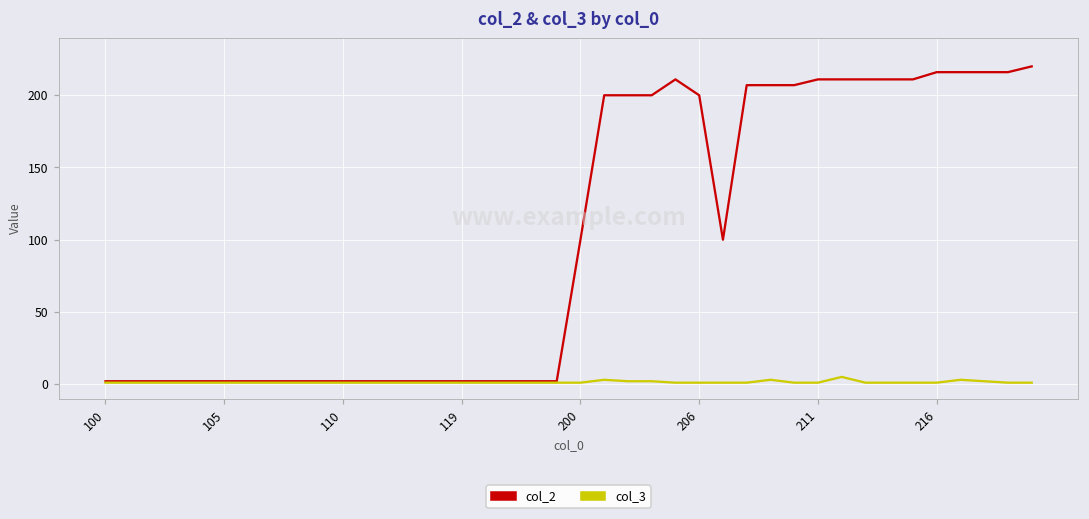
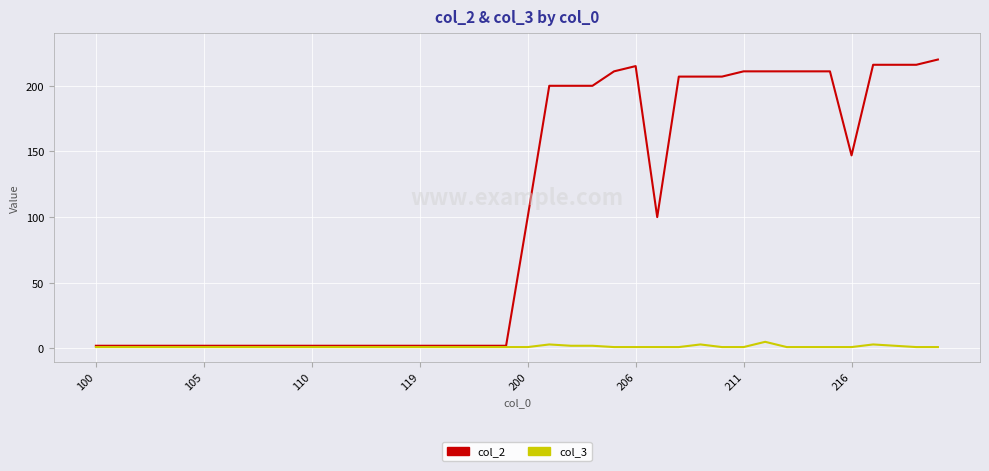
  {
    "col_2": {
      "200": 100,
-     "206": 200,
+     "206": 215,
      "211": 211,
-     "216": 216
+     "216": 147
    },
    "col_3": {
      "200": 1,
      "206": 1,
      "211": 1,
      "216": 1
    }
  }
